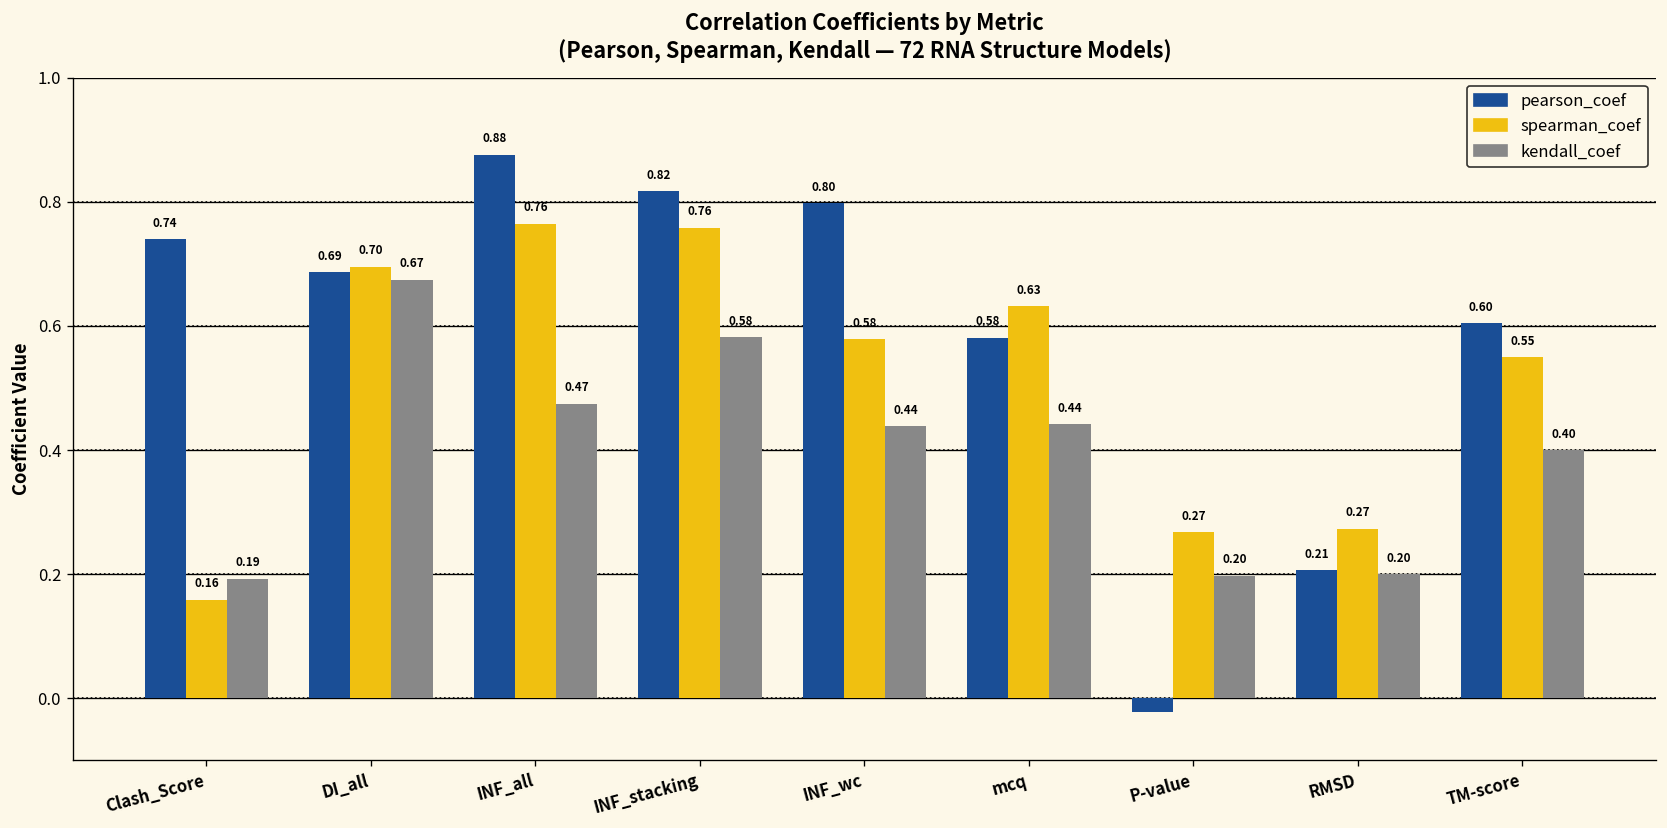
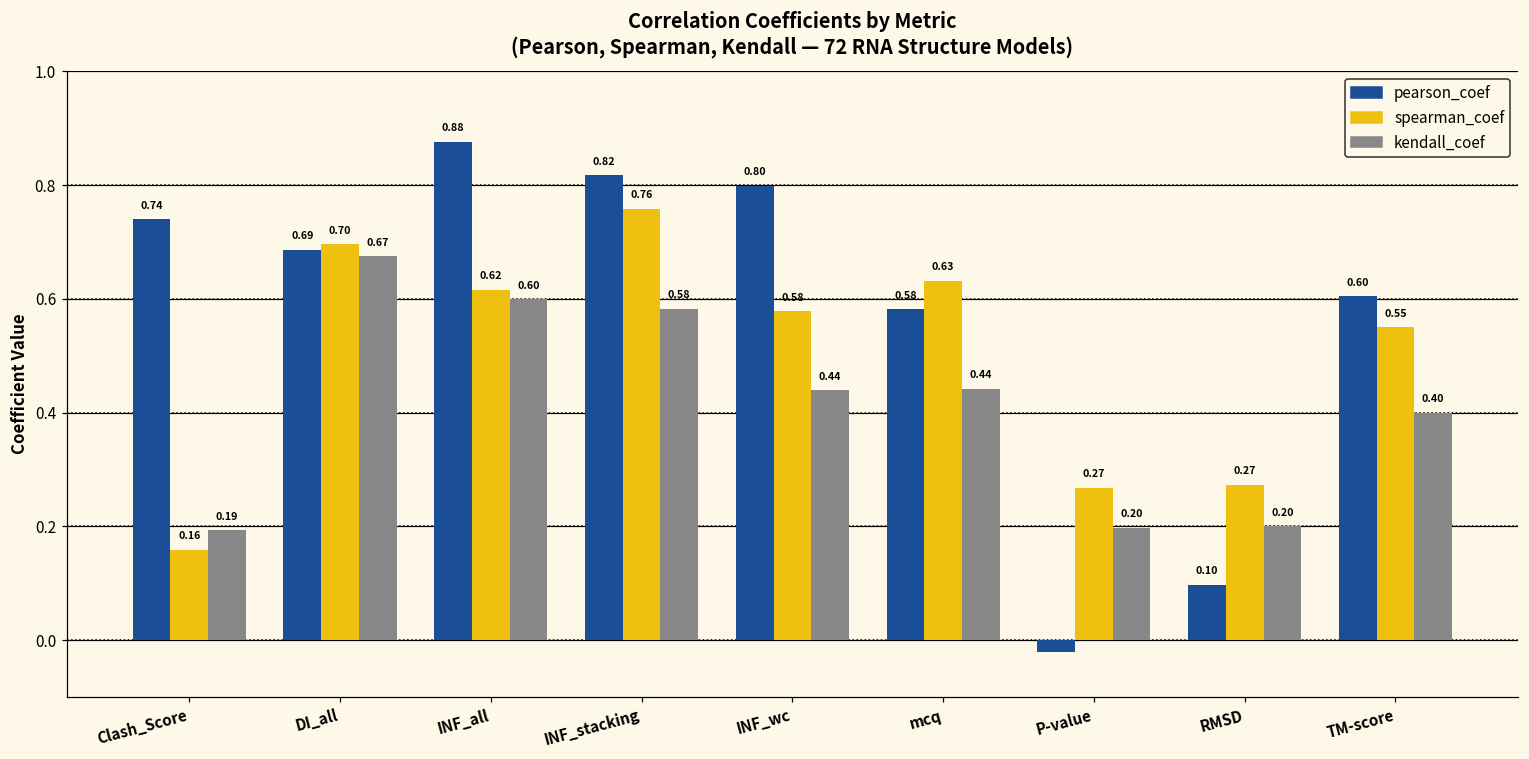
  {
    "pearson_coef": {
      "Clash_Score": 0.74,
      "DI_all": 0.69,
      "INF_all": 0.88,
      "INF_stacking": 0.82,
      "INF_wc": 0.80,
      "mcq": 0.58,
-     "RMSD": 0.21,
+     "RMSD": 0.10,
      "TM-score": 0.60
    },
    "spearman_coef": {
      "Clash_Score": 0.16,
      "DI_all": 0.70,
-     "INF_all": 0.76,
+     "INF_all": 0.62,
      "INF_stacking": 0.76,
      "INF_wc": 0.58,
      "mcq": 0.63,
      "P-value": 0.27,
      "RMSD": 0.27,
      "TM-score": 0.55
    },
    "kendall_coef": {
      "Clash_Score": 0.19,
      "DI_all": 0.67,
-     "INF_all": 0.47,
+     "INF_all": 0.60,
      "INF_stacking": 0.58,
      "INF_wc": 0.44,
      "mcq": 0.44,
      "P-value": 0.20,
      "RMSD": 0.20,
      "TM-score": 0.40
    }
  }
